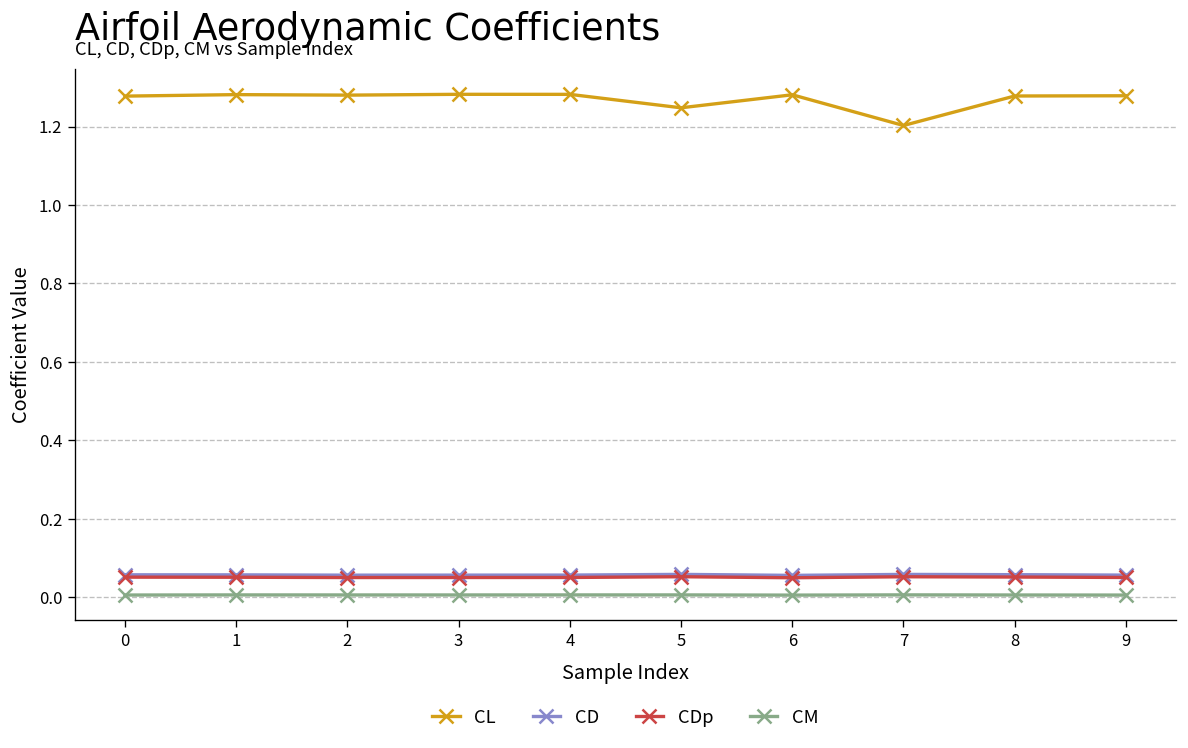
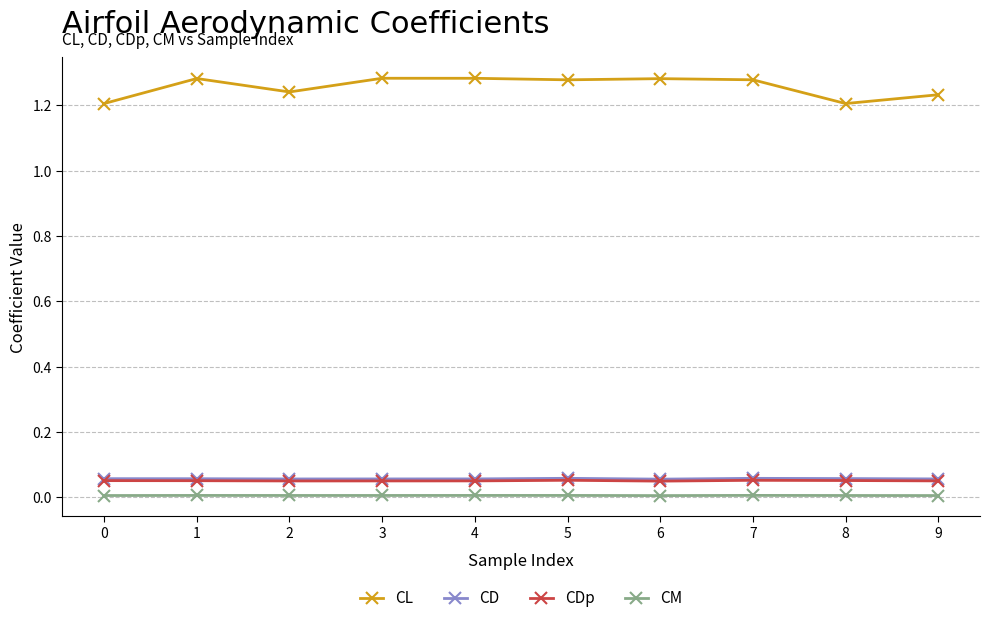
  {
    "CL": {
-     "0": 1.28,
+     "0": 1.20,
      "1": 1.28,
-     "2": 1.28,
+     "2": 1.24,
      "3": 1.28,
      "4": 1.28,
-     "5": 1.25,
+     "5": 1.28,
      "6": 1.28,
-     "7": 1.20,
-     "8": 1.28,
-     "9": 1.28
+     "7": 1.28,
+     "8": 1.20,
+     "9": 1.23
    },
    "CM": {
      "0": 0.01,
      "1": 0.01,
      "2": 0.01,
      "3": 0.01,
      "4": 0.01,
      "5": 0.01,
      "6": 0.01,
      "7": 0.01,
      "8": 0.01,
      "9": 0.01
    }
  }
